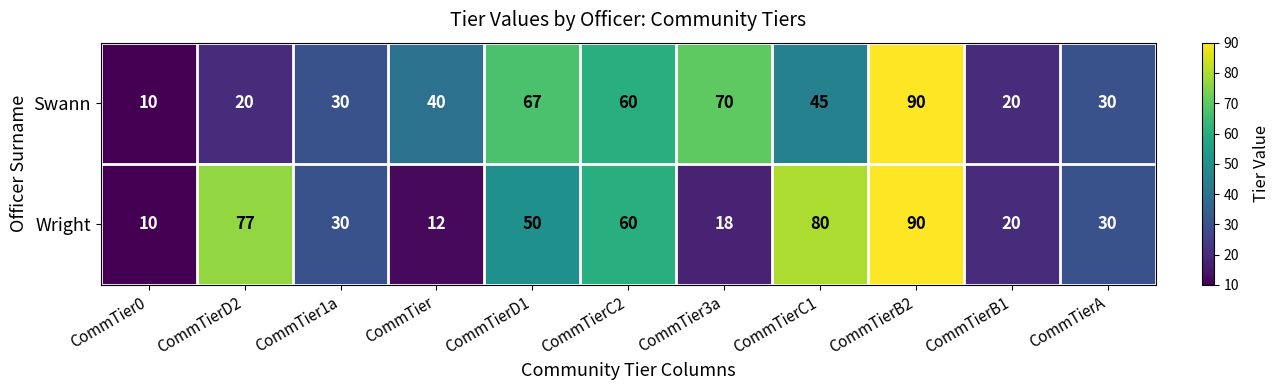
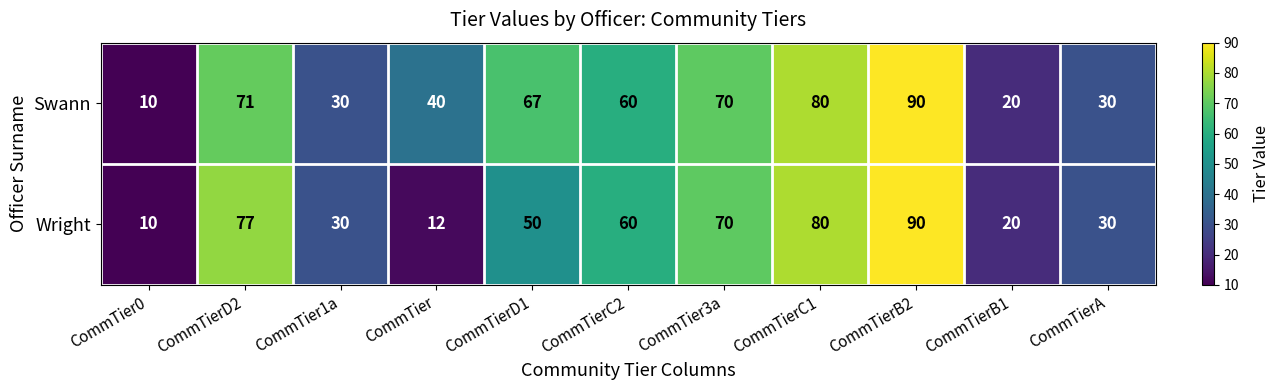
  {
    "Swann": {
      "CommTier0": 10,
-     "CommTierD2": 20,
+     "CommTierD2": 71,
      "CommTier1a": 30,
      "CommTier": 40,
      "CommTierD1": 67,
      "CommTierC2": 60,
      "CommTier3a": 70,
-     "CommTierC1": 45,
+     "CommTierC1": 80,
      "CommTierB2": 90,
      "CommTierB1": 20,
      "CommTierA": 30
    },
    "Wright": {
      "CommTier0": 10,
      "CommTierD2": 77,
      "CommTier1a": 30,
      "CommTier": 12,
      "CommTierD1": 50,
      "CommTierC2": 60,
-     "CommTier3a": 18,
+     "CommTier3a": 70,
      "CommTierC1": 80,
      "CommTierB2": 90,
      "CommTierB1": 20,
      "CommTierA": 30
    }
  }
